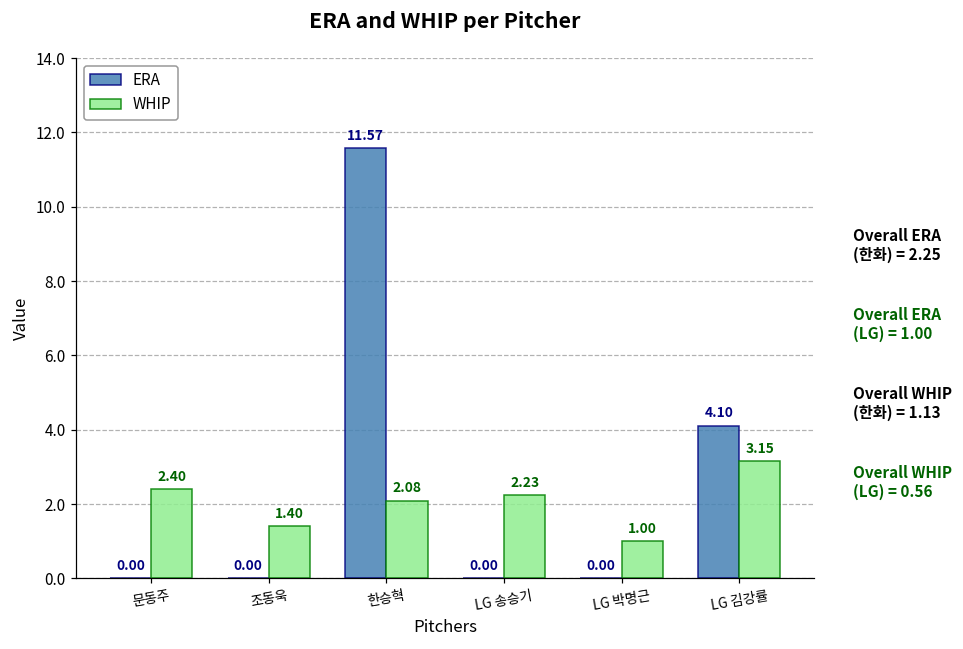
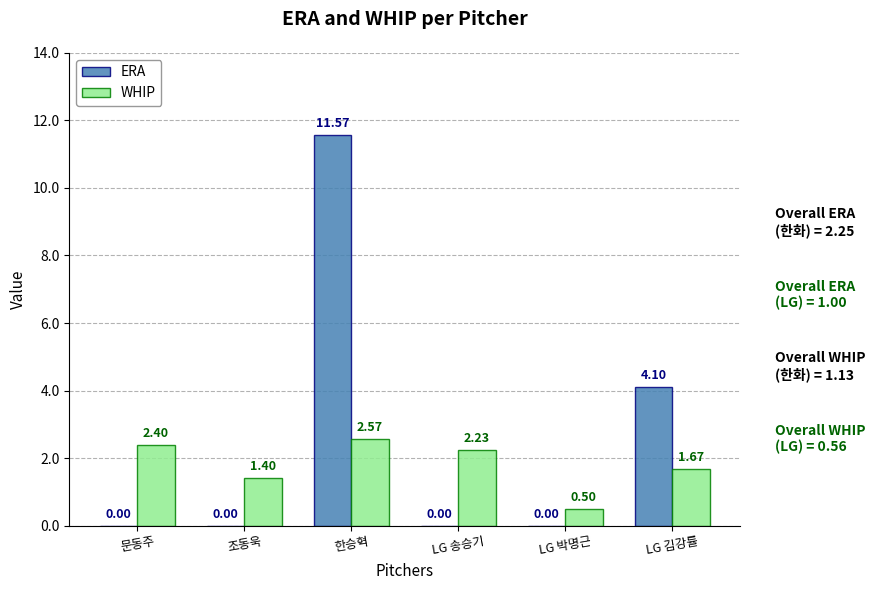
  {
    "ERA": {
      "문동주": 0.00,
      "조동욱": 0.00,
      "한승혁": 11.57,
      "LG 송승기": 0.00,
      "LG 박명근": 0.00,
      "LG 김강률": 4.10
    },
    "WHIP": {
      "문동주": 2.40,
      "조동욱": 1.40,
-     "한승혁": 2.08,
+     "한승혁": 2.57,
      "LG 송승기": 2.23,
-     "LG 박명근": 1.00,
-     "LG 김강률": 3.15
+     "LG 박명근": 0.50,
+     "LG 김강률": 1.67
    }
  }
